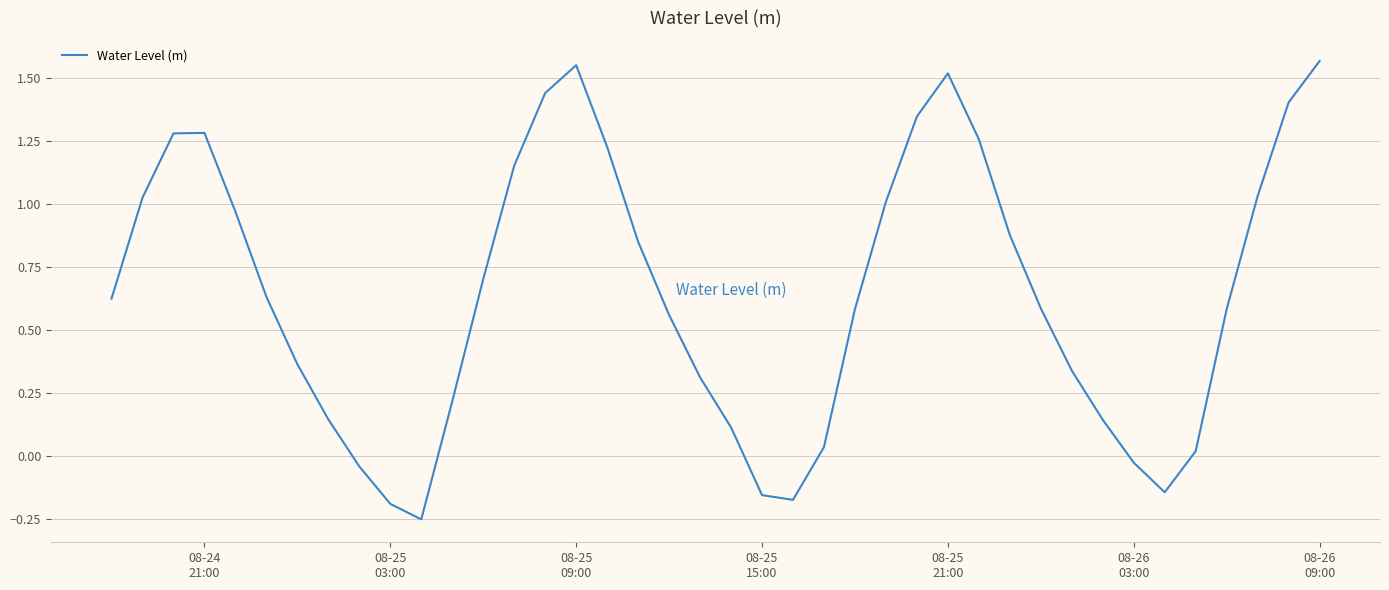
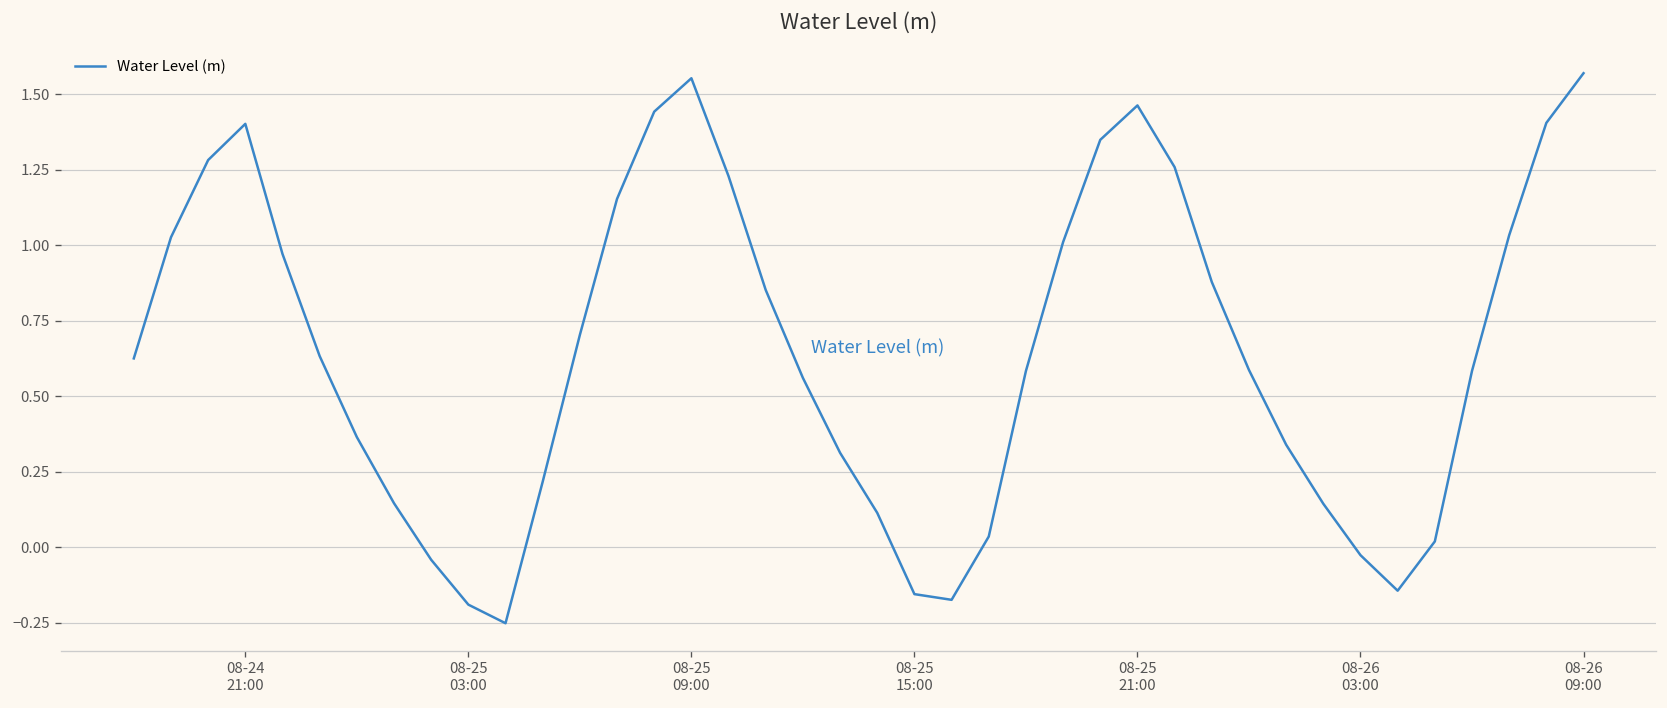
  {
-   "08-24 21:00": 1.28,
+   "08-24 21:00": 1.40,
    "08-25 03:00": -0.19,
    "08-25 09:00": 1.55,
    "08-25 15:00": -0.16,
-   "08-25 21:00": 1.52,
+   "08-25 21:00": 1.46,
    "08-26 03:00": -0.03,
    "08-26 09:00": 1.57
  }
